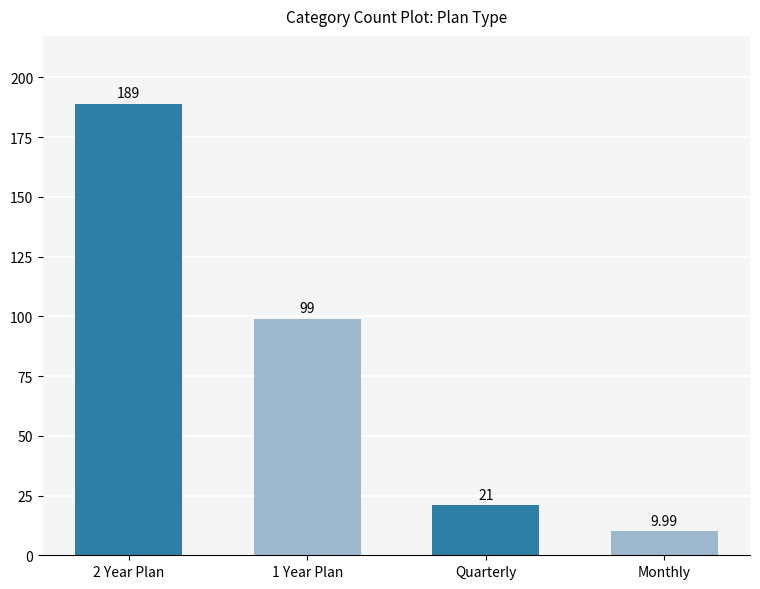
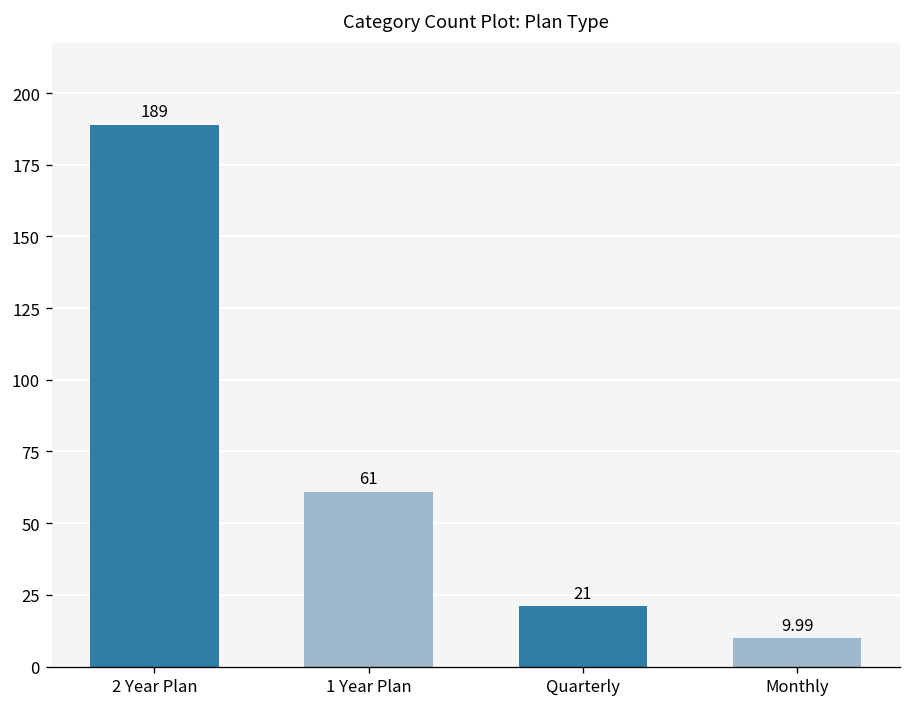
  {
    "2 Year Plan": 189,
-   "1 Year Plan": 99,
+   "1 Year Plan": 61,
    "Quarterly": 21,
    "Monthly": 9.99
  }
